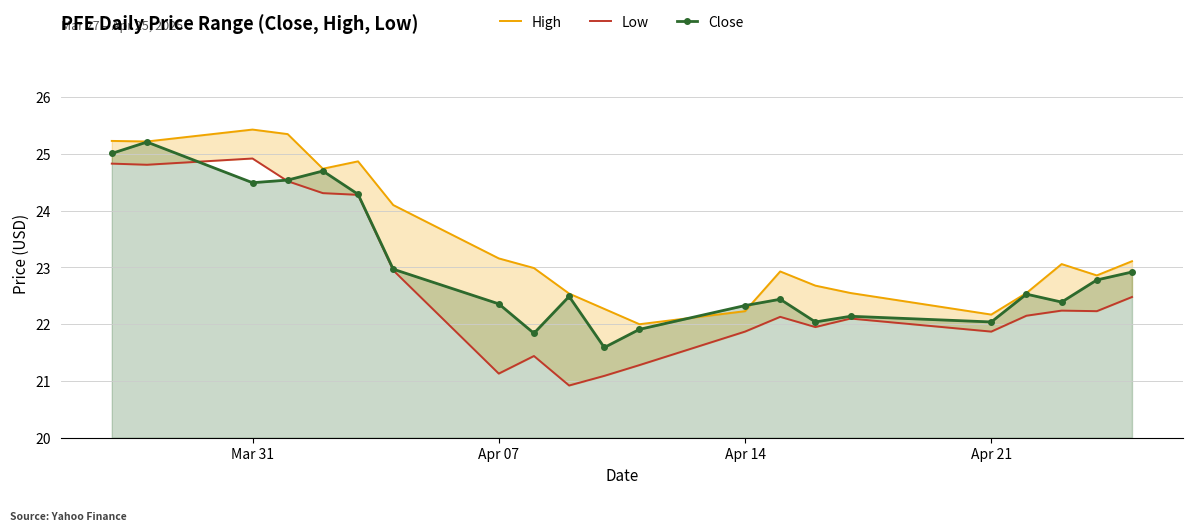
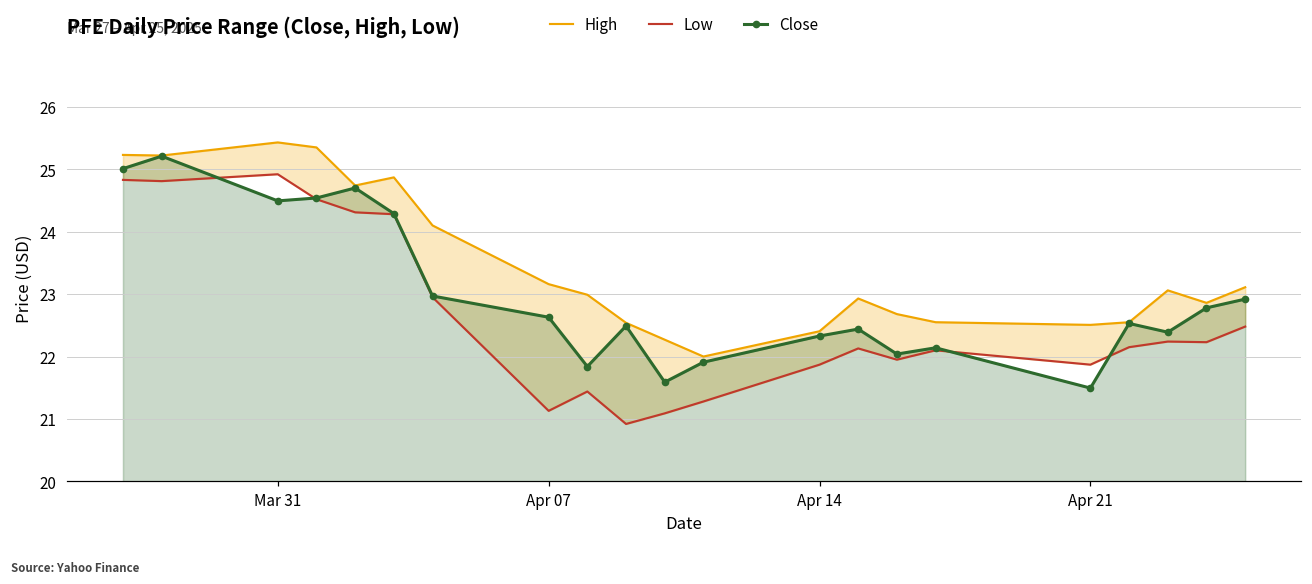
  {
    "High": {
      "Mar 31": 25.4,
      "Apr 07": 23.2,
-     "Apr 14": 22.2,
-     "Apr 21": 22.2
+     "Apr 14": 22.4,
+     "Apr 21": 22.5
    },
    "Low": {
      "Mar 31": 24.9,
      "Apr 07": 21.1,
      "Apr 14": 21.9,
      "Apr 21": 21.9
    },
    "Close": {
      "Mar 31": 24.5,
-     "Apr 07": 22.4,
+     "Apr 07": 22.6,
      "Apr 14": 22.3,
-     "Apr 21": 22.0
+     "Apr 21": 21.5
    }
  }
